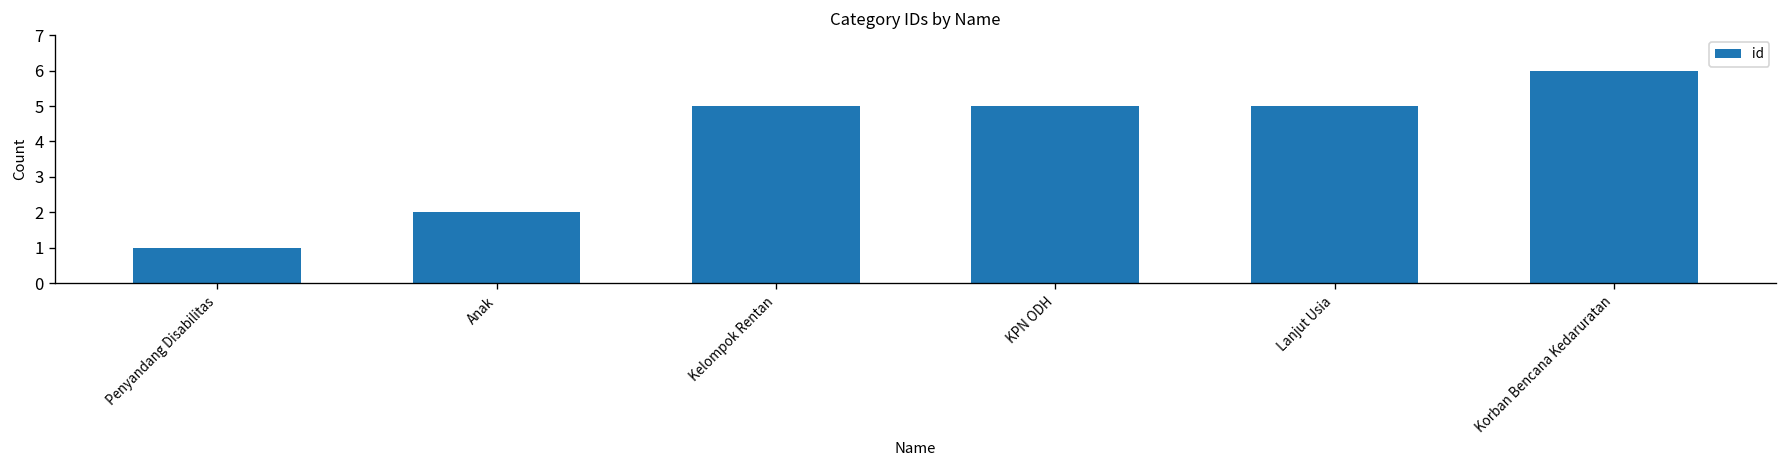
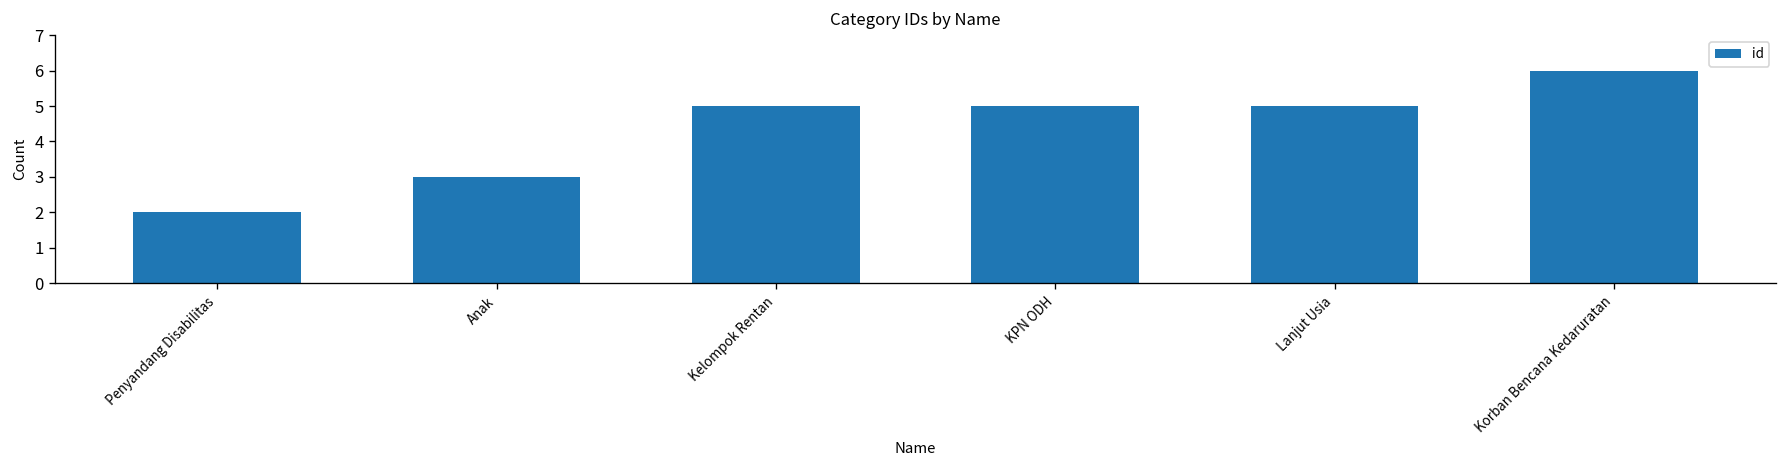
  {
-   "Penyandang Disabilitas": 1,
-   "Anak": 2,
+   "Penyandang Disabilitas": 2,
+   "Anak": 3,
    "Kelompok Rentan": 5,
    "KPN ODH": 5,
    "Lanjut Usia": 5,
    "Korban Bencana Kedaruratan": 6
  }
